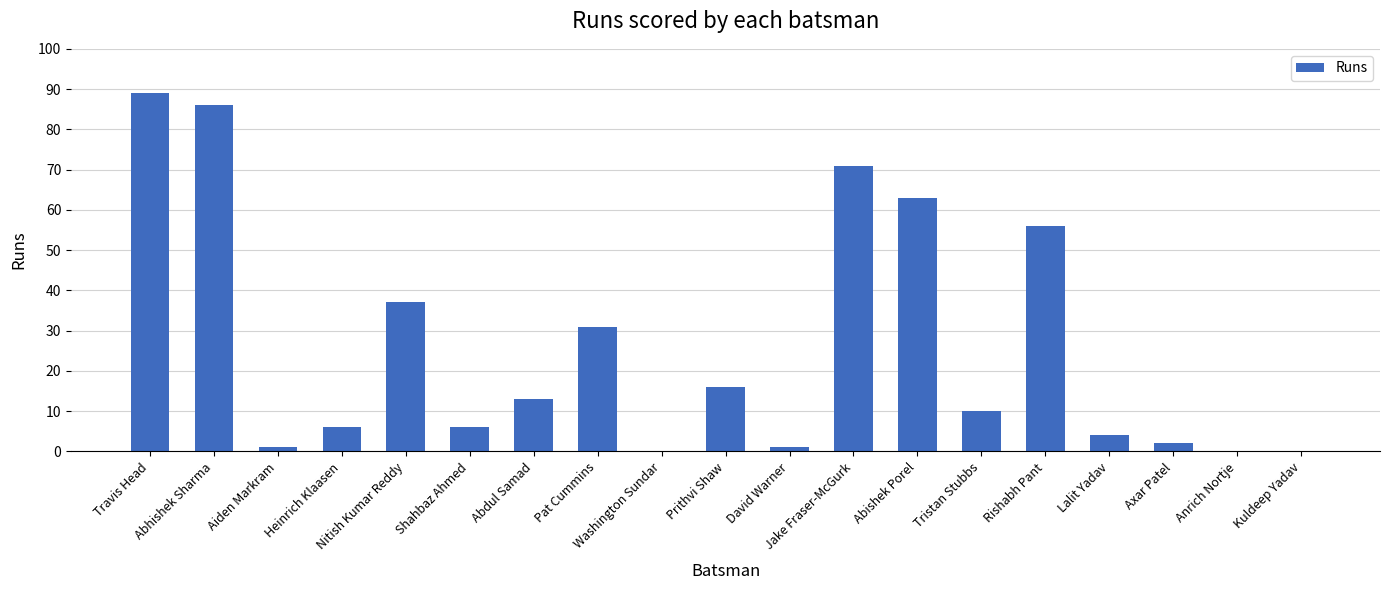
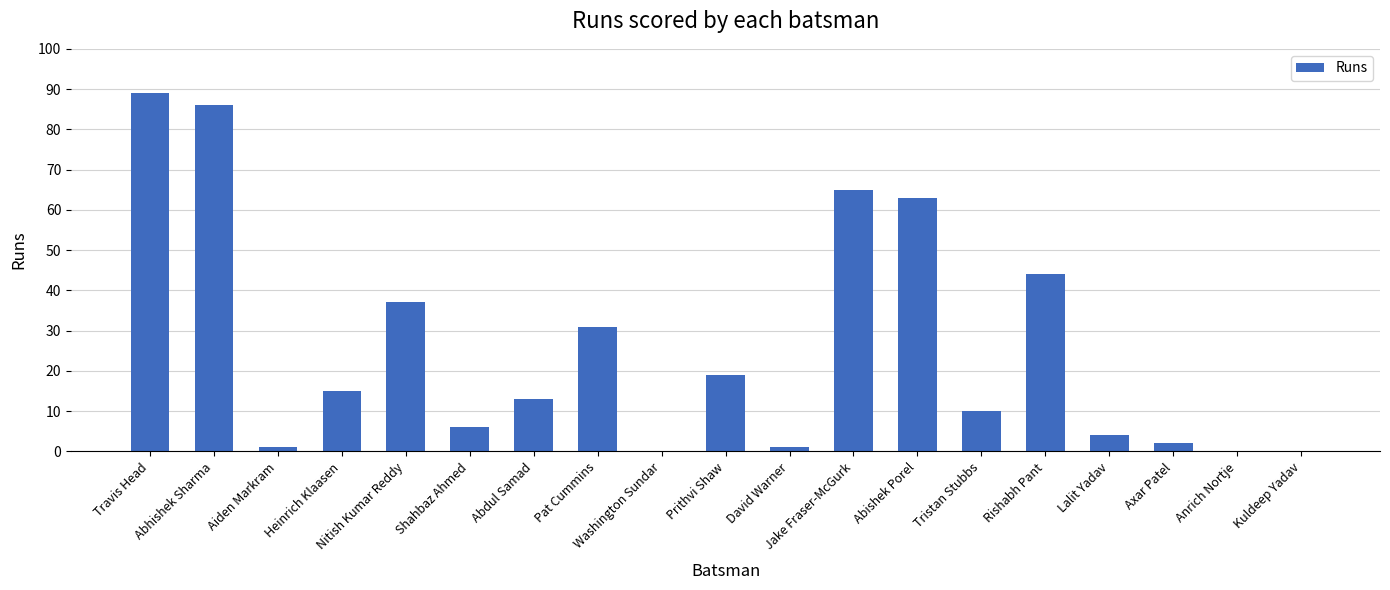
  {
    "Travis Head": 89,
    "Abhishek Sharma": 86,
    "Aiden Markram": 1,
-   "Heinrich Klaasen": 6,
+   "Heinrich Klaasen": 15,
    "Nitish Kumar Reddy": 37,
    "Shahbaz Ahmed": 6,
    "Abdul Samad": 13,
    "Pat Cummins": 31,
    "Washington Sundar": 0,
-   "Prithvi Shaw": 16,
+   "Prithvi Shaw": 19,
    "David Warner": 1,
-   "Jake Fraser-McGurk": 71,
+   "Jake Fraser-McGurk": 65,
    "Abishek Porel": 63,
    "Tristan Stubbs": 10,
-   "Rishabh Pant": 56,
+   "Rishabh Pant": 44,
    "Lalit Yadav": 4,
    "Axar Patel": 2,
    "Anrich Nortje": 0,
    "Kuldeep Yadav": 0
  }
